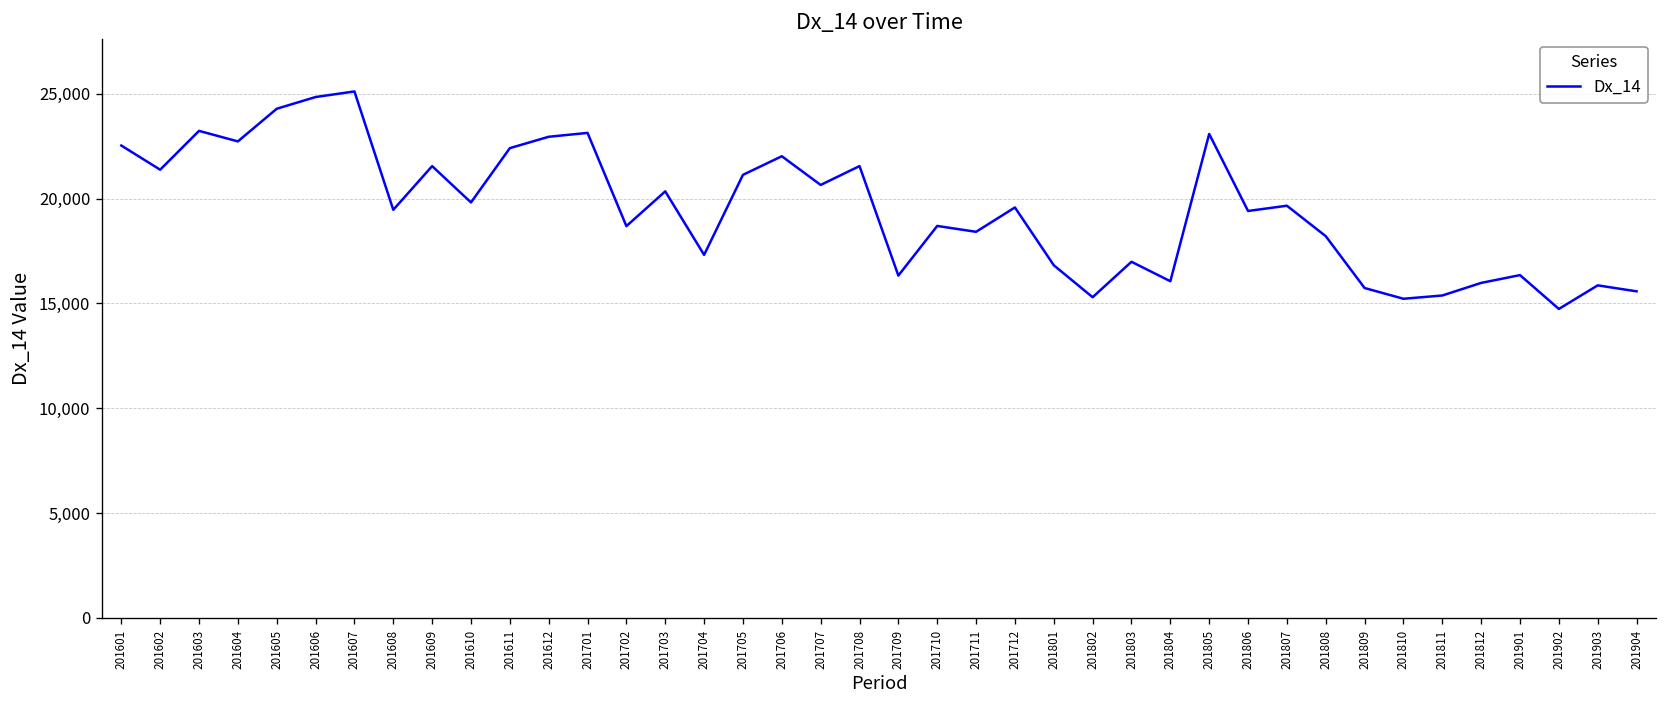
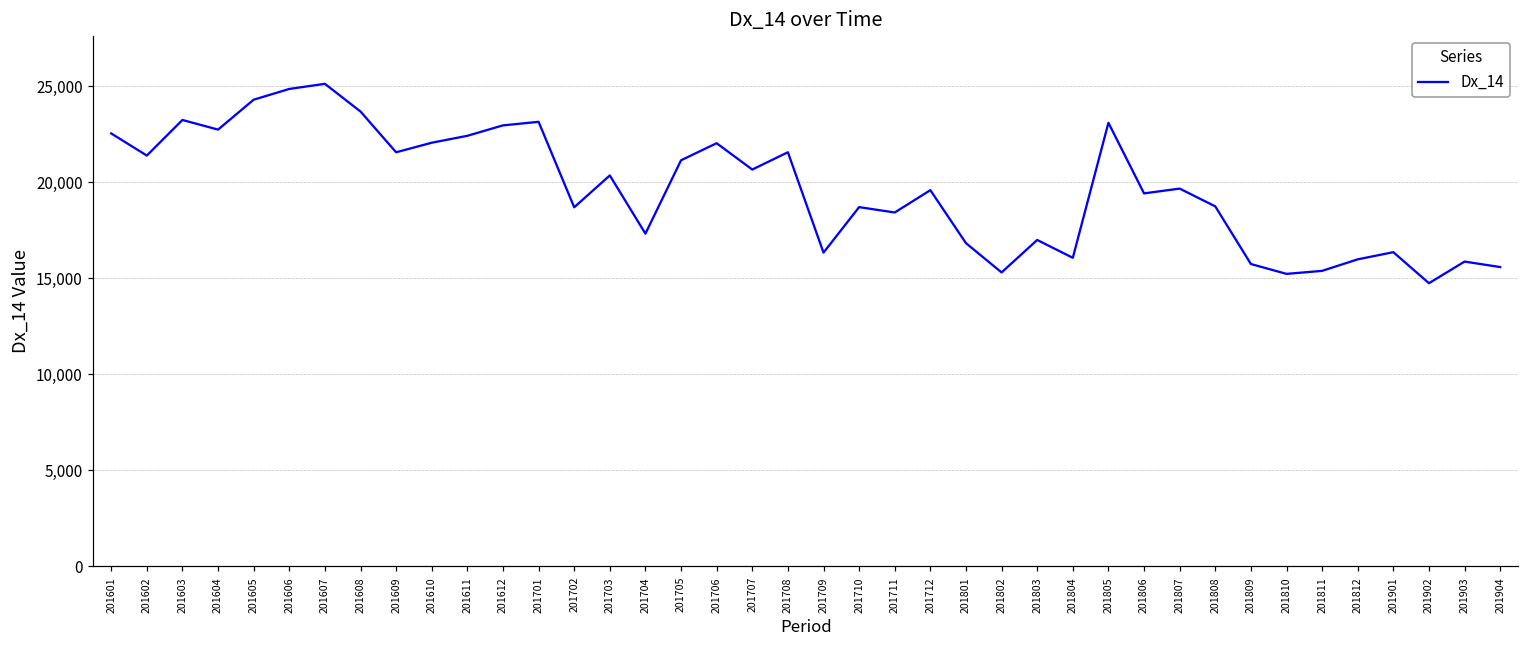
  {
    "201601": "22,500",
    "201602": "21,400",
    "201603": "23,200",
    "201604": "22,700",
    "201605": "24,300",
    "201606": "24,800",
    "201607": "25,100",
-   "201608": "19,500",
+   "201608": "23,700",
    "201609": "21,600",
-   "201610": "19,800",
+   "201610": "22,000",
    "201611": "22,400",
    "201612": "23,000",
    "201701": "23,100",
    "201702": "18,700",
    "201703": "20,300",
    "201704": "17,300",
    "201705": "21,100",
    "201706": "22,000",
    "201707": "20,700",
    "201708": "21,600",
    "201709": "16,300",
    "201710": "18,700",
    "201711": "18,400",
    "201712": "19,600",
    "201801": "16,800",
    "201802": "15,300",
    "201803": "17,000",
    "201804": "16,100",
    "201805": "23,100",
    "201806": "19,400",
    "201807": "19,700",
-   "201808": "18,200",
+   "201808": "18,700",
    "201809": "15,700",
    "201810": "15,200",
    "201811": "15,400",
    "201812": "16,000",
    "201901": "16,400",
    "201902": "14,700",
    "201903": "15,900",
    "201904": "15,600"
  }
